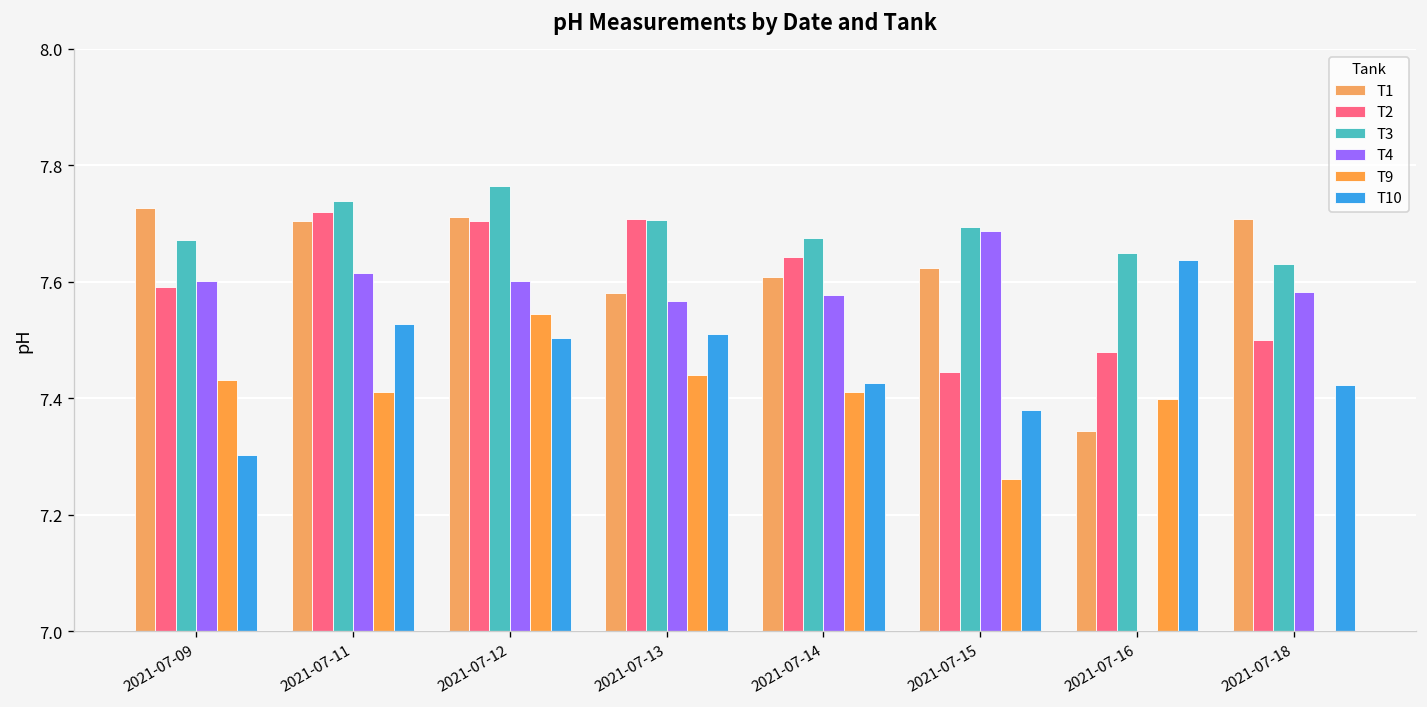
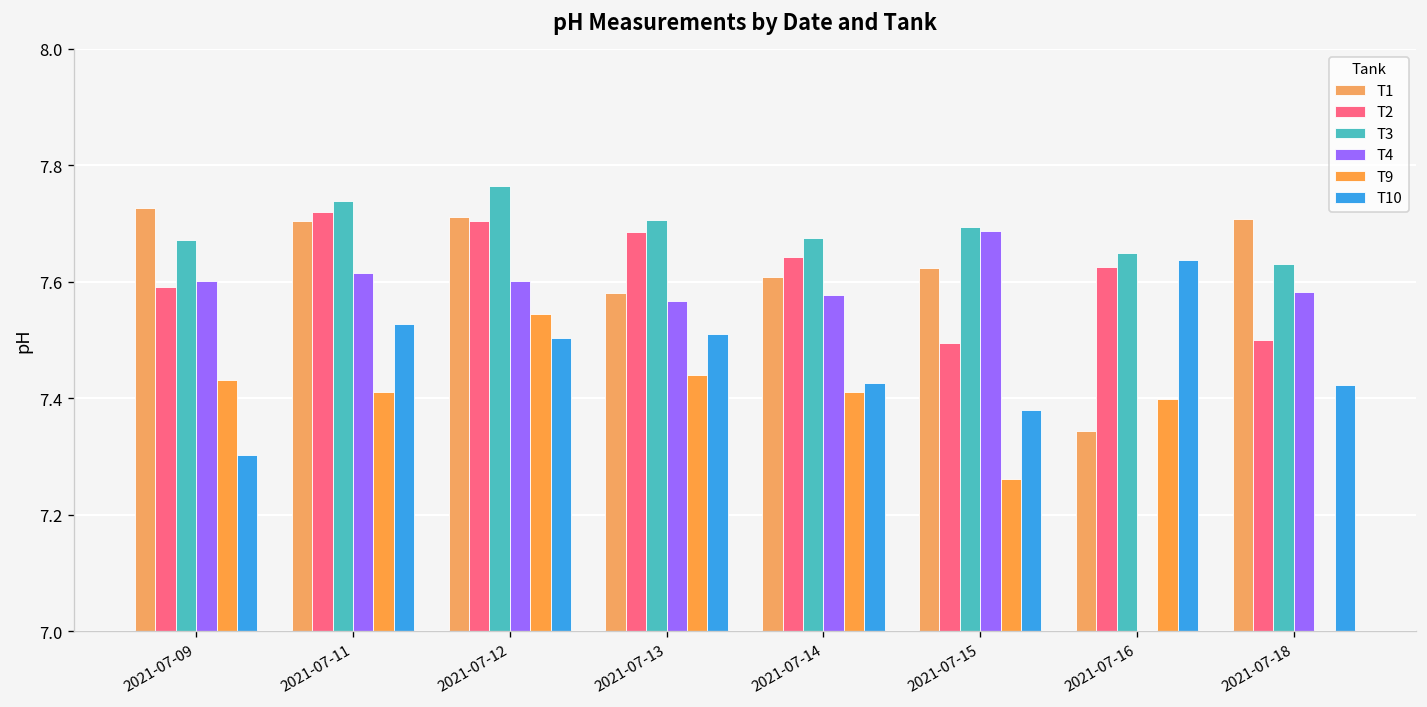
  {
    "T2": {
      "2021-07-09": 7.59,
      "2021-07-11": 7.72,
      "2021-07-12": 7.70,
-     "2021-07-13": 7.71,
+     "2021-07-13": 7.69,
      "2021-07-14": 7.64,
-     "2021-07-15": 7.45,
-     "2021-07-16": 7.48,
+     "2021-07-15": 7.49,
+     "2021-07-16": 7.63,
      "2021-07-18": 7.50
    }
  }
